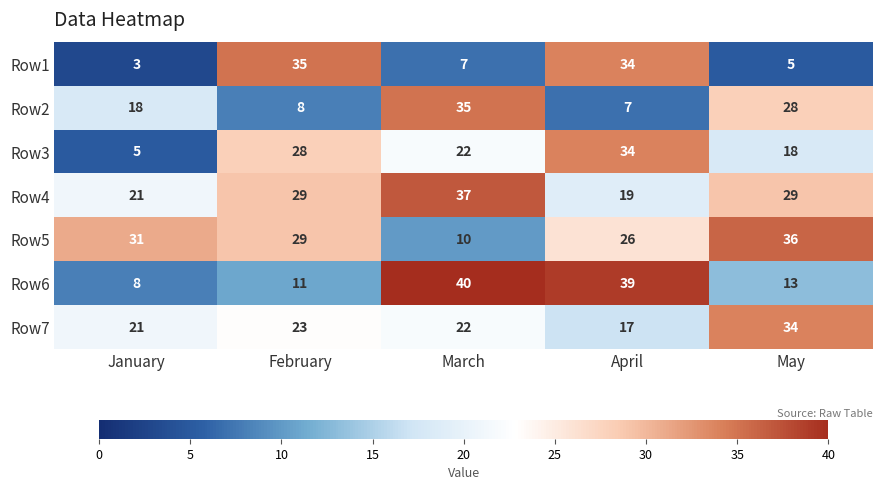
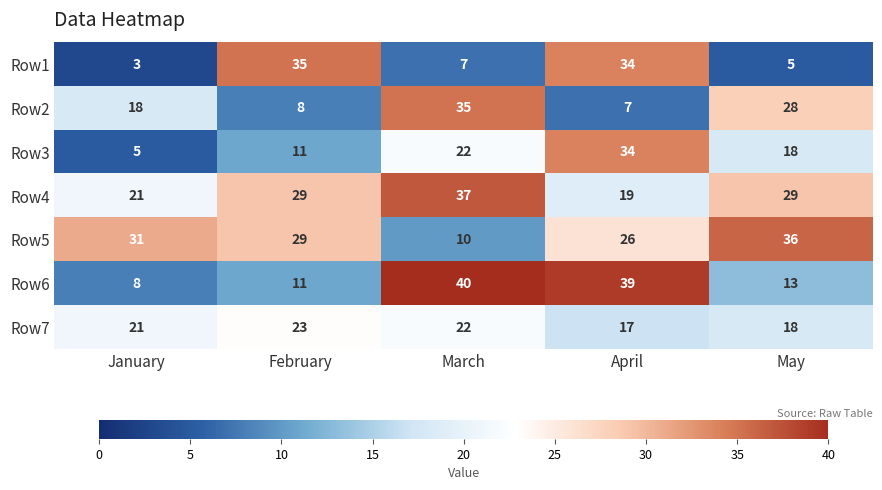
  {
    "Row1": {
      "January": 3,
      "February": 35,
      "March": 7,
      "April": 34,
      "May": 5
    },
    "Row2": {
      "January": 18,
      "February": 8,
      "March": 35,
      "April": 7,
      "May": 28
    },
    "Row3": {
      "January": 5,
-     "February": 28,
+     "February": 11,
      "March": 22,
      "April": 34,
      "May": 18
    },
    "Row4": {
      "January": 21,
      "February": 29,
      "March": 37,
      "April": 19,
      "May": 29
    },
    "Row5": {
      "January": 31,
      "February": 29,
      "March": 10,
      "April": 26,
      "May": 36
    },
    "Row6": {
      "January": 8,
      "February": 11,
      "March": 40,
      "April": 39,
      "May": 13
    },
    "Row7": {
      "January": 21,
      "February": 23,
      "March": 22,
      "April": 17,
-     "May": 34
+     "May": 18
    }
  }
